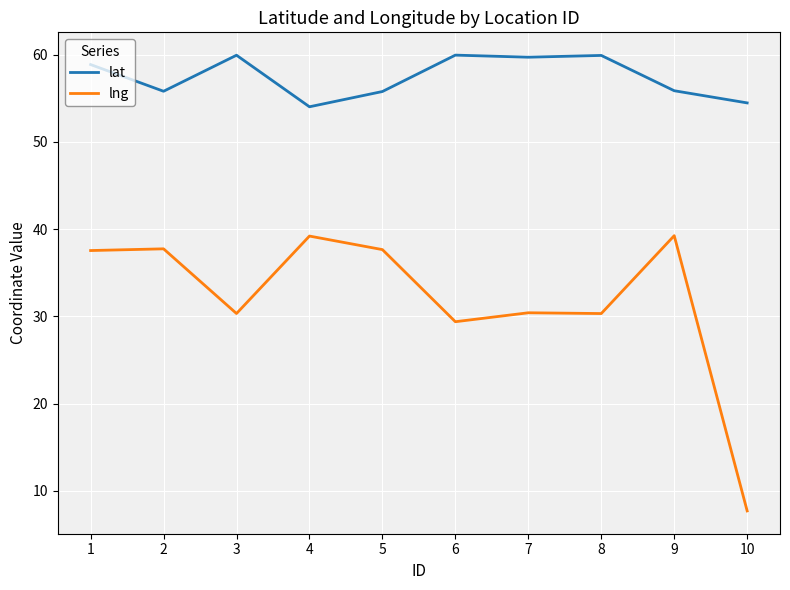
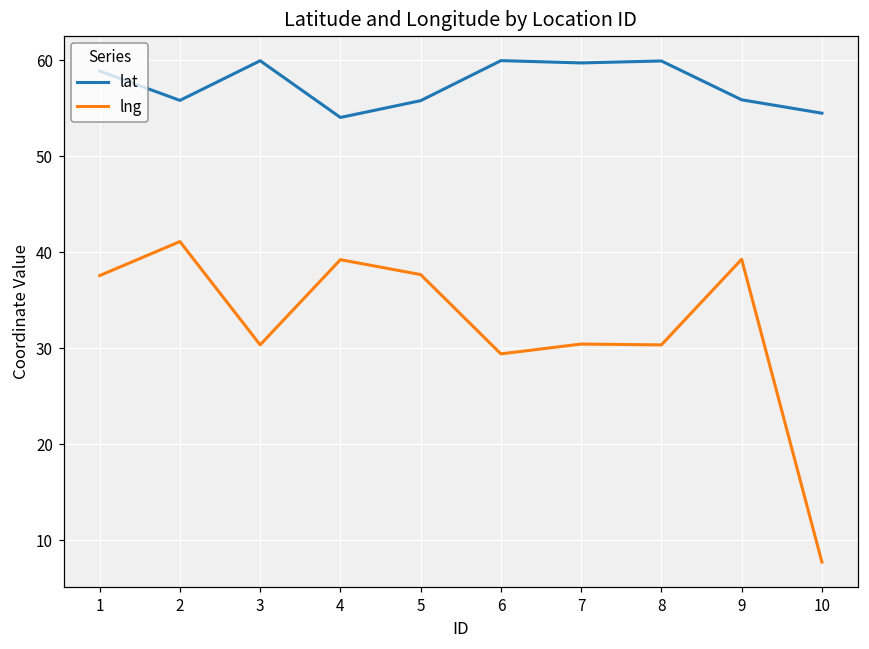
  {
    "lat": {
      "2": 56,
      "3": 60,
      "4": 54,
      "5": 56,
      "6": 60,
      "7": 60,
      "8": 60,
      "9": 56,
      "10": 54
    },
    "lng": {
      "1": 38,
-     "2": 38,
+     "2": 41,
      "3": 30,
      "4": 39,
      "5": 38,
      "6": 29,
      "7": 30,
      "8": 30,
      "9": 39,
      "10": 8
    }
  }
